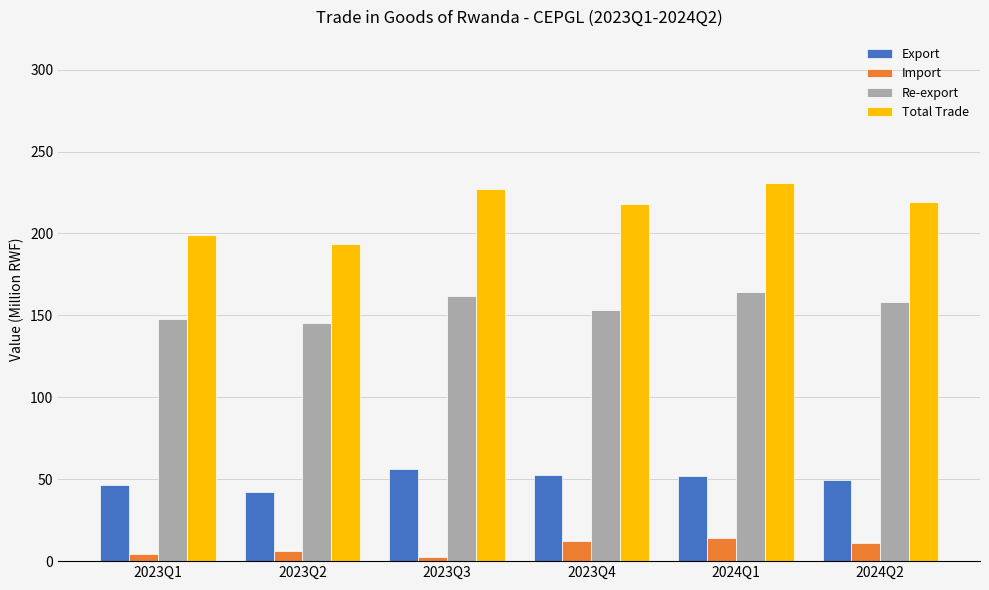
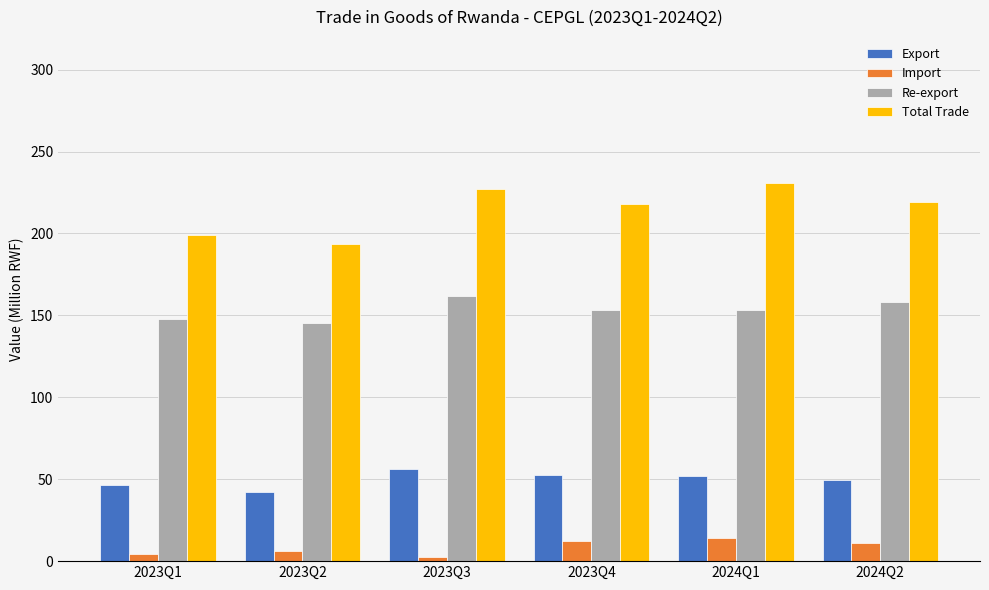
  {
    "Export": {
      "2023Q1": 47,
      "2023Q2": 42,
      "2023Q3": 56,
      "2023Q4": 52,
      "2024Q1": 52,
      "2024Q2": 50
    },
    "Import": {
      "2023Q1": 5,
      "2023Q2": 6,
      "2023Q3": 3,
      "2023Q4": 12,
      "2024Q1": 14,
      "2024Q2": 11
    },
    "Re-export": {
      "2023Q1": 148,
      "2023Q2": 145,
      "2023Q3": 162,
      "2023Q4": 153,
-     "2024Q1": 164,
+     "2024Q1": 153,
      "2024Q2": 158
    },
    "Total Trade": {
      "2023Q1": 199,
      "2023Q2": 194,
      "2023Q3": 227,
      "2023Q4": 218,
      "2024Q1": 231,
      "2024Q2": 219
    }
  }
